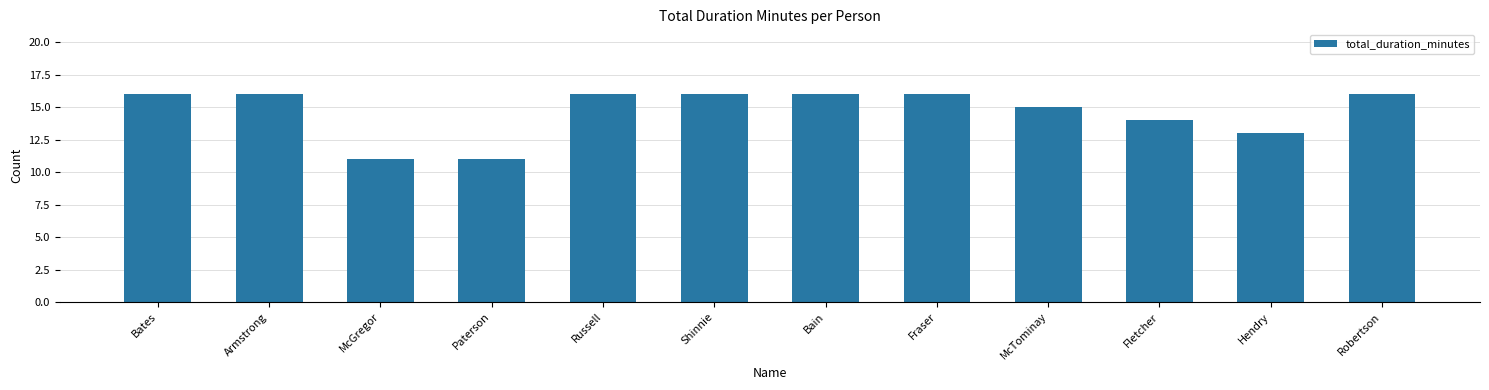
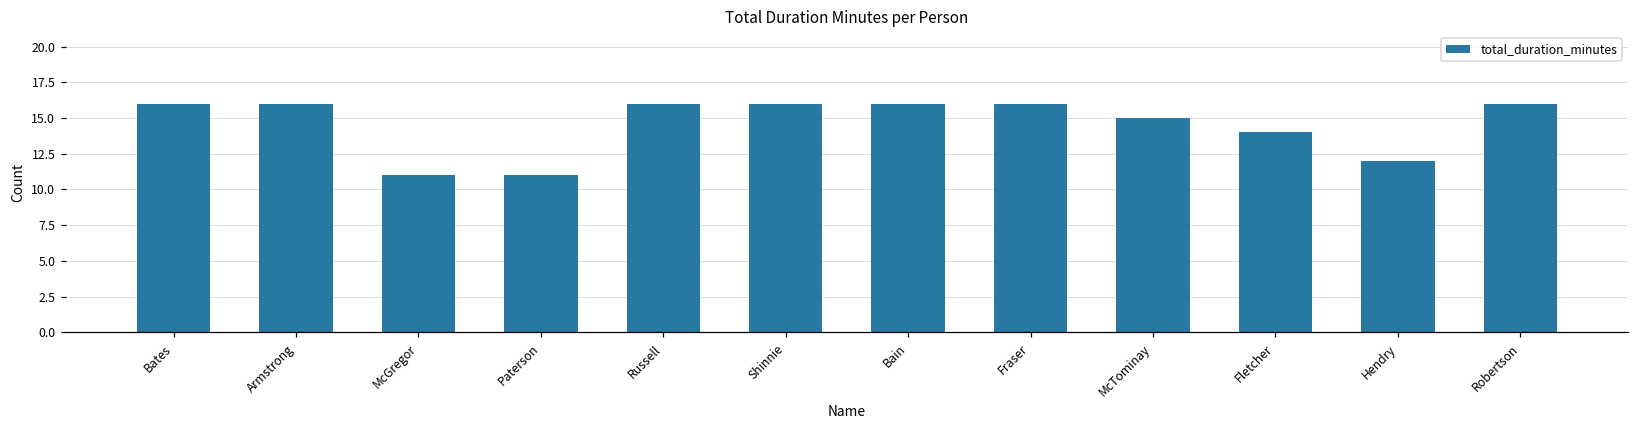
  {
    "Bates": 16,
    "Armstrong": 16,
    "McGregor": 11,
    "Paterson": 11,
    "Russell": 16,
    "Shinnie": 16,
    "Bain": 16,
    "Fraser": 16,
    "McTominay": 15,
    "Fletcher": 14,
-   "Hendry": 13,
+   "Hendry": 12,
    "Robertson": 16
  }
